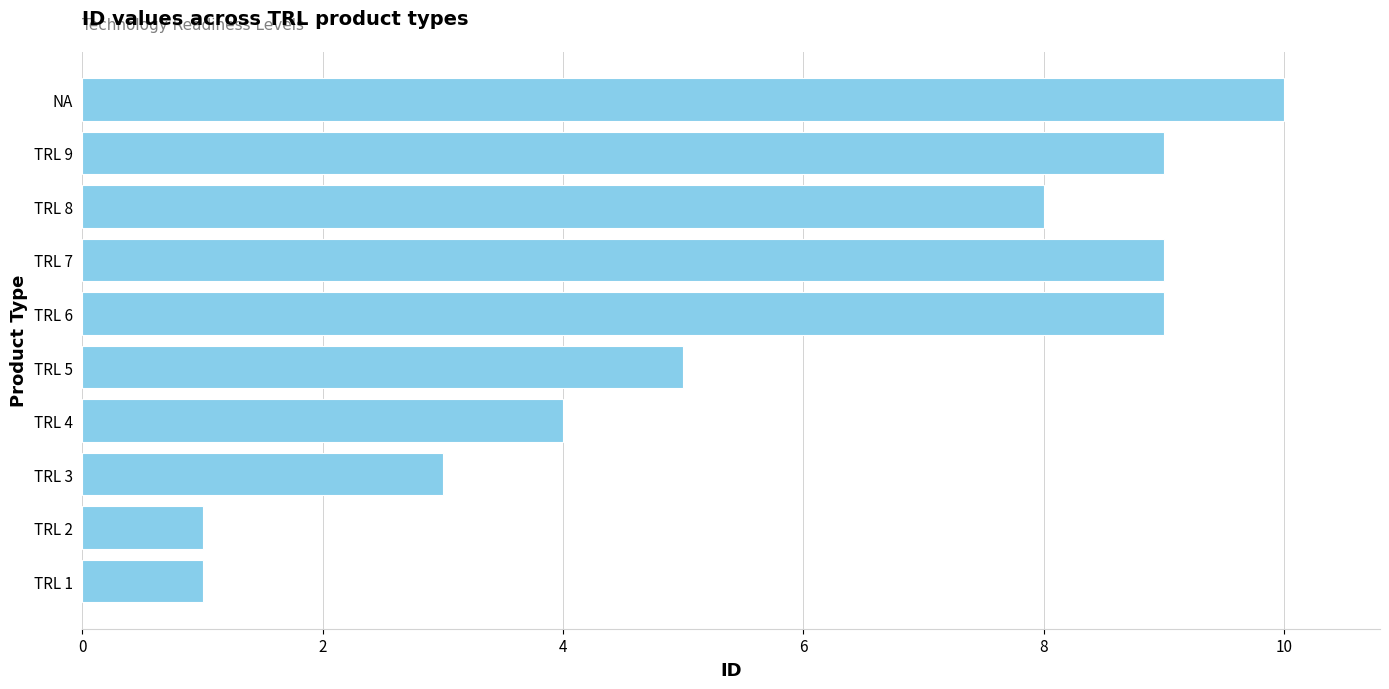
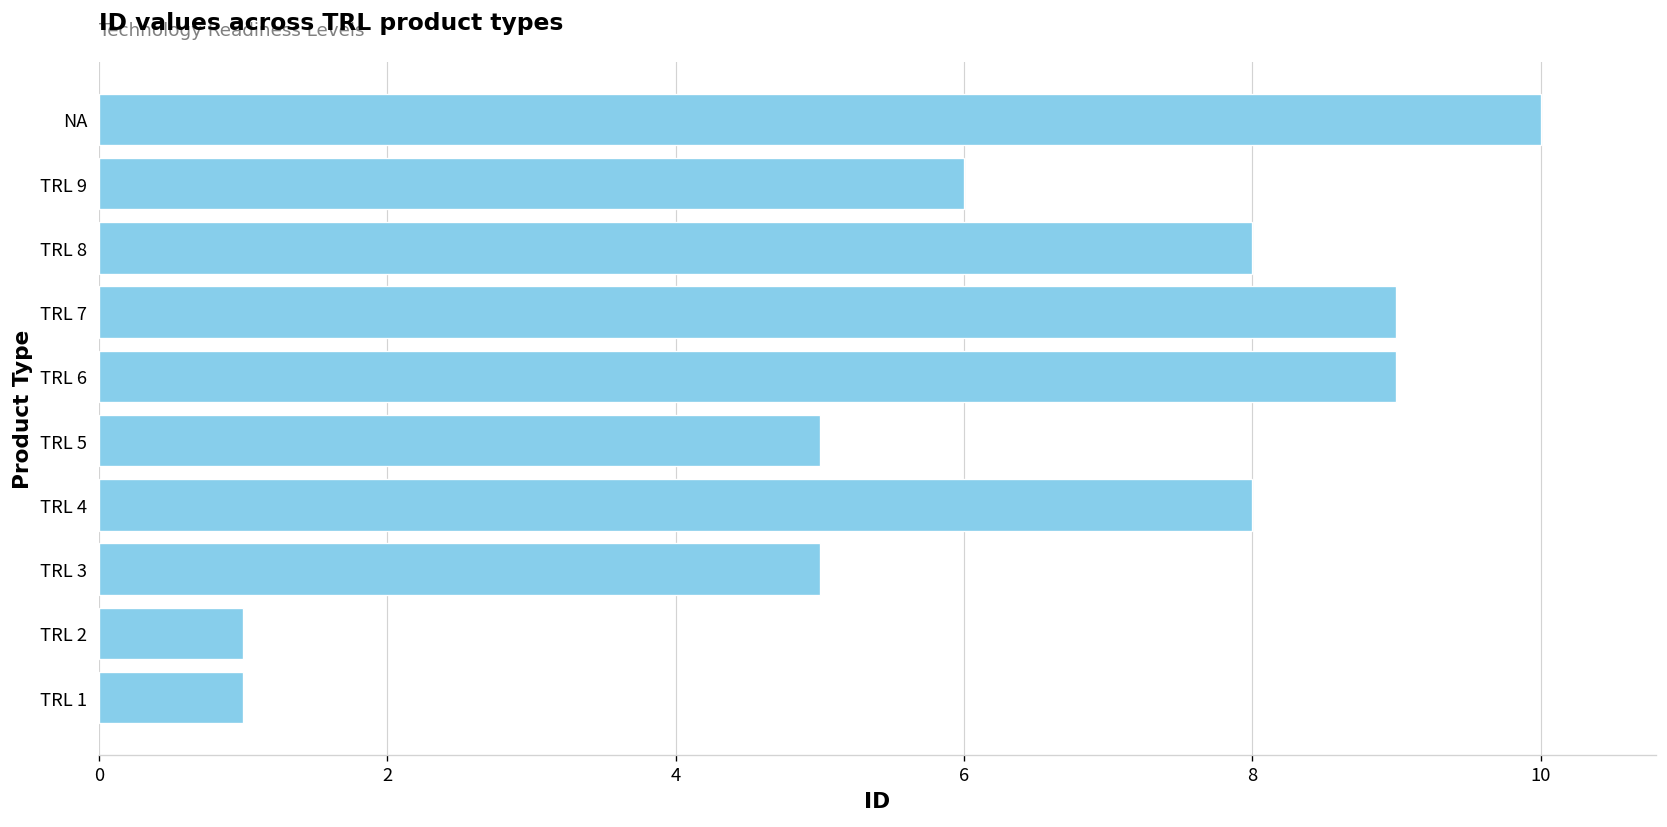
  {
    "NA": 10,
-   "TRL 9": 9,
+   "TRL 9": 6,
    "TRL 8": 8,
    "TRL 7": 9,
    "TRL 6": 9,
    "TRL 5": 5,
-   "TRL 4": 4,
-   "TRL 3": 3,
+   "TRL 4": 8,
+   "TRL 3": 5,
    "TRL 2": 1,
    "TRL 1": 1
  }
